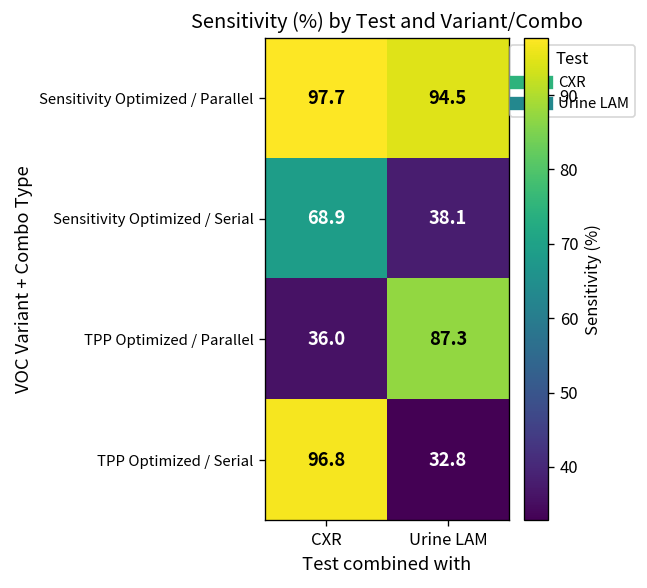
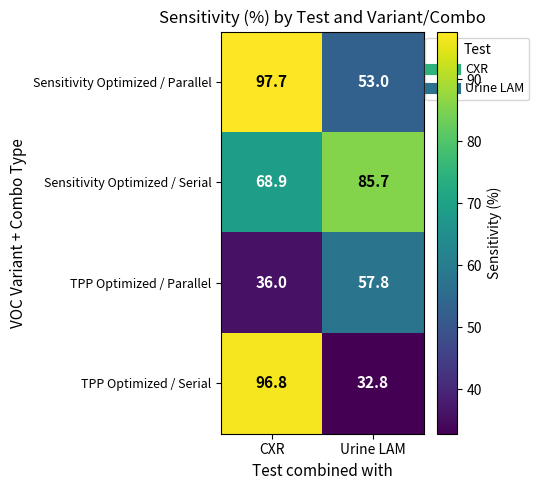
  {
    "Sensitivity Optimized / Parallel": {
      "CXR": 97.7,
-     "Urine LAM": 94.5
+     "Urine LAM": 53.0
    },
    "Sensitivity Optimized / Serial": {
      "CXR": 68.9,
-     "Urine LAM": 38.1
+     "Urine LAM": 85.7
    },
    "TPP Optimized / Parallel": {
      "CXR": 36.0,
-     "Urine LAM": 87.3
+     "Urine LAM": 57.8
    },
    "TPP Optimized / Serial": {
      "CXR": 96.8,
      "Urine LAM": 32.8
    }
  }
